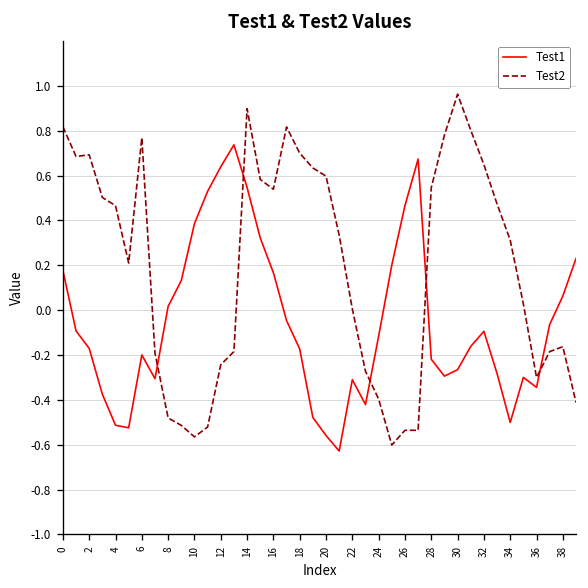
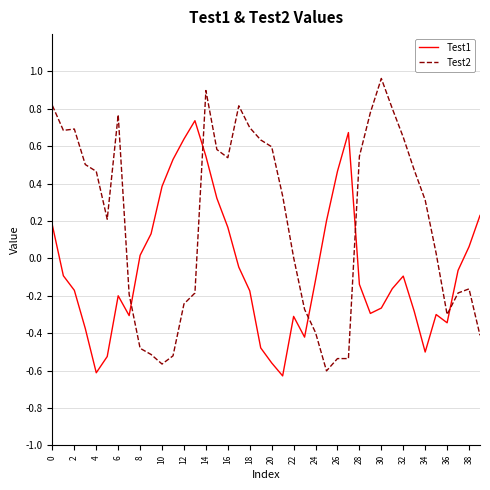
  {
    "Test1": {
      "0": 0.18,
      "2": -0.17,
-     "4": -0.51,
+     "4": -0.61,
      "6": -0.20,
      "8": 0.02,
      "10": 0.39,
      "12": 0.64,
      "14": 0.55,
      "16": 0.17,
      "18": -0.17,
      "20": -0.56,
      "22": -0.31,
      "24": -0.12,
      "26": 0.47,
-     "28": -0.22,
+     "28": -0.14,
      "30": -0.27,
      "32": -0.09,
      "34": -0.50,
      "36": -0.34,
      "38": 0.06
    },
    "Test2": {
      "0": 0.82,
      "2": 0.69,
      "4": 0.47,
      "6": 0.77,
      "8": -0.48,
      "10": -0.57,
      "12": -0.24,
      "14": 0.90,
      "16": 0.54,
      "18": 0.70,
      "20": 0.60,
      "22": 0.01,
      "24": -0.40,
      "26": -0.54,
      "28": 0.55,
      "30": 0.96,
      "32": 0.65,
      "34": 0.31,
      "36": -0.30,
      "38": -0.16
    }
  }
